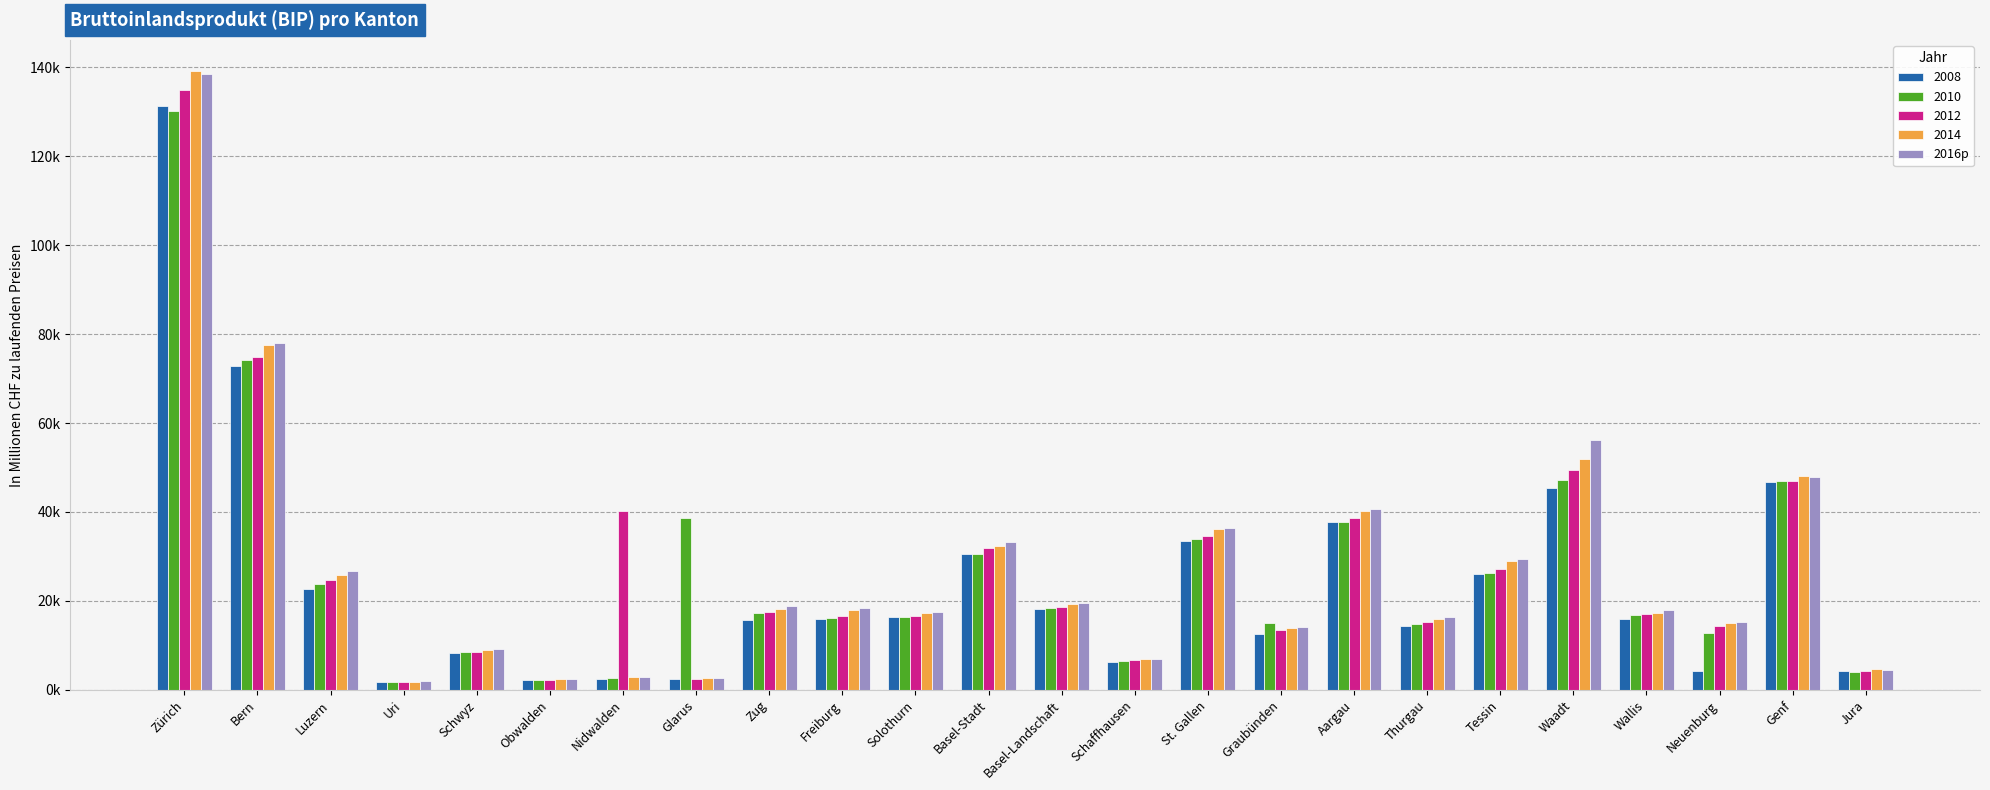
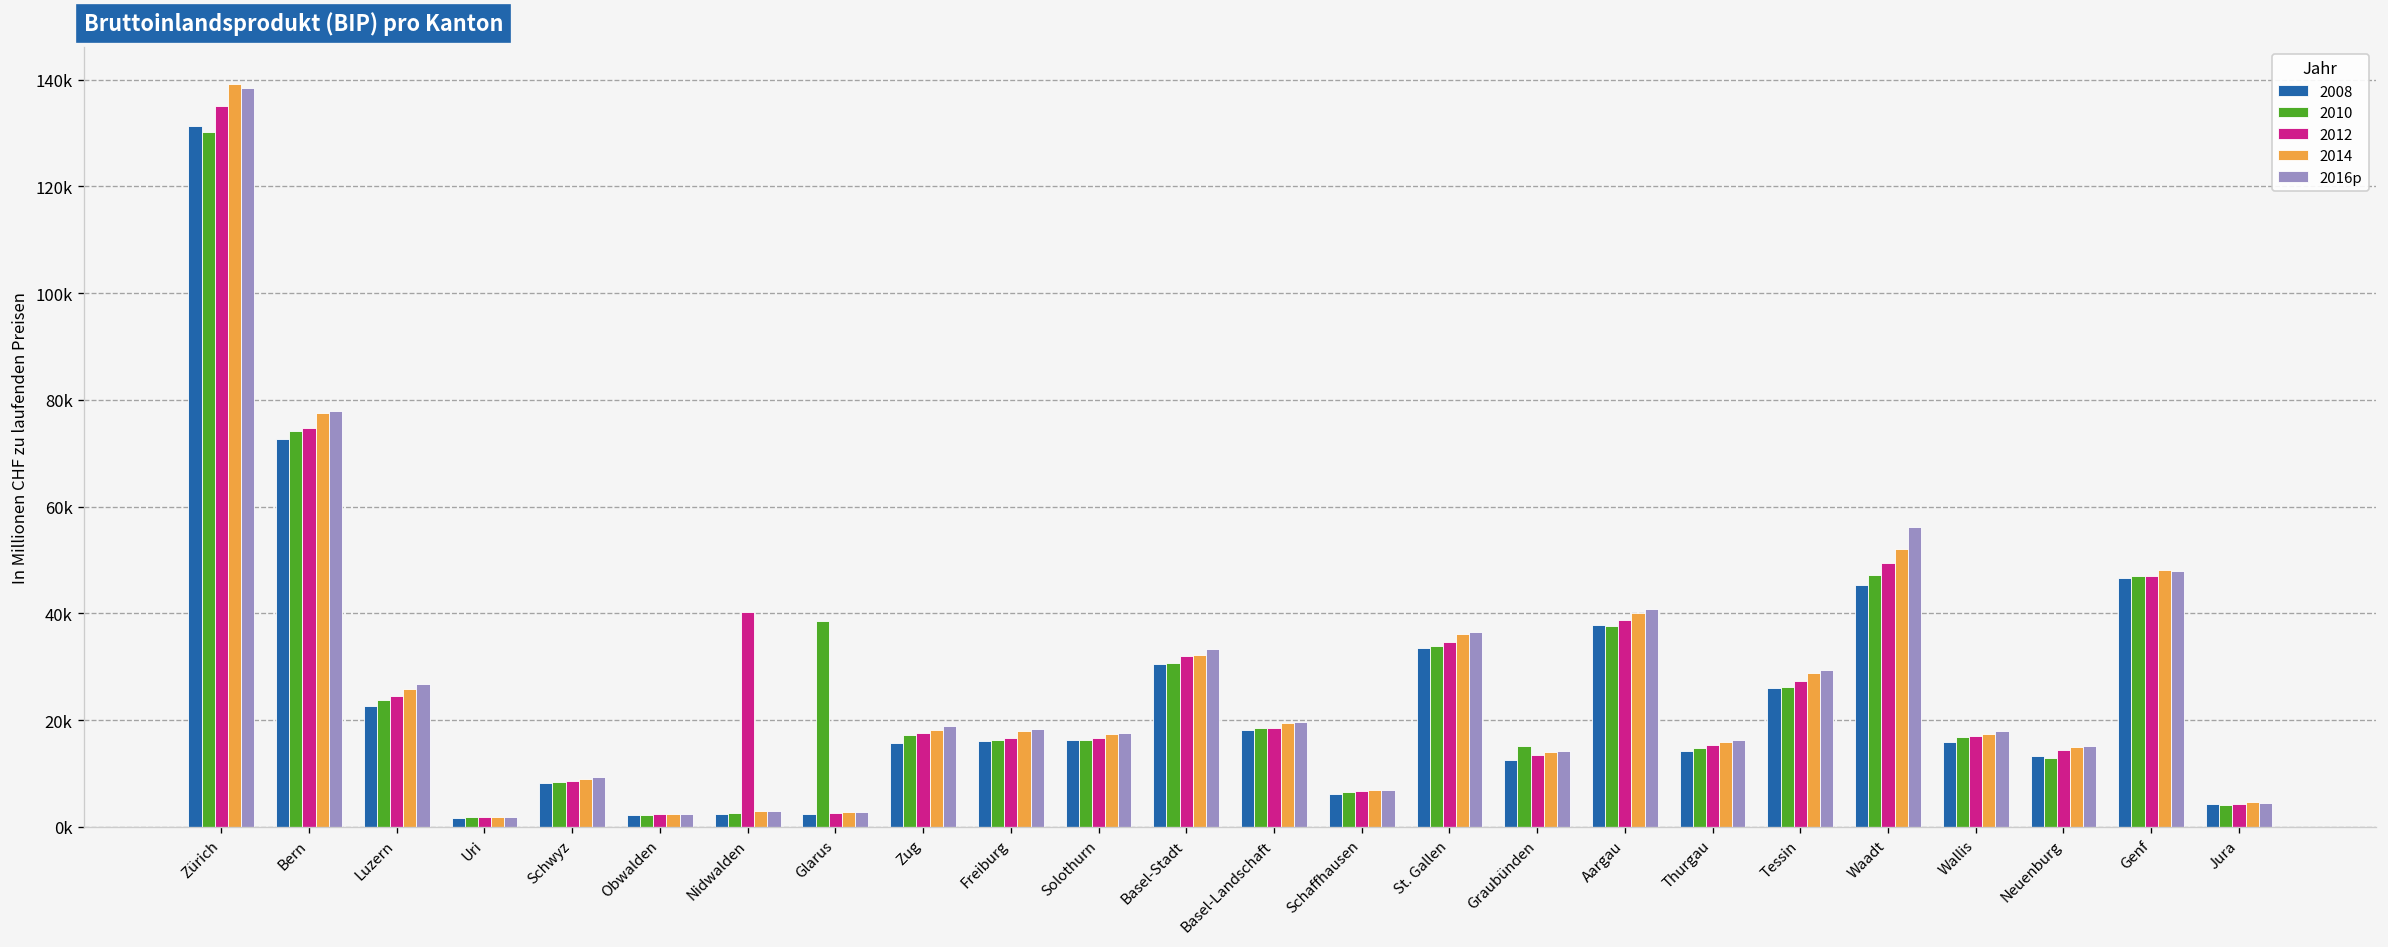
  {
    "2008": {
      "Zürich": 131000,
      "Bern": 73000,
      "Luzern": 23000,
      "Uri": 2000,
      "Schwyz": 8000,
      "Obwalden": 2000,
      "Nidwalden": 2000,
      "Glarus": 2000,
      "Zug": 16000,
      "Freiburg": 16000,
      "Solothurn": 16000,
      "Basel-Stadt": 31000,
      "Basel-Landschaft": 18000,
      "Schaffhausen": 6000,
      "St. Gallen": 33000,
      "Graubünden": 13000,
      "Aargau": 38000,
      "Thurgau": 14000,
      "Tessin": 26000,
      "Waadt": 45000,
      "Wallis": 16000,
-     "Neuenburg": 4000,
+     "Neuenburg": 13000,
      "Genf": 47000,
      "Jura": 4000
    },
    "2010": {
      "Zürich": 130000,
      "Bern": 74000,
      "Luzern": 24000,
      "Uri": 2000,
      "Schwyz": 8000,
      "Obwalden": 2000,
      "Nidwalden": 3000,
      "Glarus": 39000,
      "Zug": 17000,
      "Freiburg": 16000,
      "Solothurn": 16000,
      "Basel-Stadt": 31000,
      "Basel-Landschaft": 18000,
      "Schaffhausen": 7000,
      "St. Gallen": 34000,
      "Graubünden": 15000,
      "Aargau": 38000,
      "Thurgau": 15000,
      "Tessin": 26000,
      "Waadt": 47000,
      "Wallis": 17000,
      "Neuenburg": 13000,
      "Genf": 47000,
      "Jura": 4000
    },
    "2012": {
      "Zürich": 135000,
      "Bern": 75000,
      "Luzern": 25000,
      "Uri": 2000,
      "Schwyz": 9000,
      "Obwalden": 2000,
      "Nidwalden": 40000,
      "Glarus": 3000,
      "Zug": 18000,
      "Freiburg": 17000,
      "Solothurn": 17000,
      "Basel-Stadt": 32000,
      "Basel-Landschaft": 19000,
      "Schaffhausen": 7000,
      "St. Gallen": 35000,
      "Graubünden": 14000,
      "Aargau": 39000,
      "Thurgau": 15000,
      "Tessin": 27000,
      "Waadt": 50000,
      "Wallis": 17000,
      "Neuenburg": 14000,
      "Genf": 47000,
      "Jura": 4000
    },
    "2014": {
      "Zürich": 139000,
      "Bern": 77000,
      "Luzern": 26000,
      "Uri": 2000,
      "Schwyz": 9000,
      "Obwalden": 2000,
      "Nidwalden": 3000,
      "Glarus": 3000,
      "Zug": 18000,
      "Freiburg": 18000,
      "Solothurn": 17000,
      "Basel-Stadt": 32000,
      "Basel-Landschaft": 19000,
      "Schaffhausen": 7000,
      "St. Gallen": 36000,
      "Graubünden": 14000,
      "Aargau": 40000,
      "Thurgau": 16000,
      "Tessin": 29000,
      "Waadt": 52000,
      "Wallis": 17000,
      "Neuenburg": 15000,
      "Genf": 48000,
      "Jura": 5000
    },
    "2016p": {
      "Zürich": 138000,
      "Bern": 78000,
      "Luzern": 27000,
      "Uri": 2000,
      "Schwyz": 9000,
      "Obwalden": 2000,
      "Nidwalden": 3000,
      "Glarus": 3000,
      "Zug": 19000,
      "Freiburg": 18000,
      "Solothurn": 18000,
      "Basel-Stadt": 33000,
      "Basel-Landschaft": 20000,
      "Schaffhausen": 7000,
      "St. Gallen": 37000,
      "Graubünden": 14000,
      "Aargau": 41000,
      "Thurgau": 16000,
      "Tessin": 29000,
      "Waadt": 56000,
      "Wallis": 18000,
      "Neuenburg": 15000,
      "Genf": 48000,
      "Jura": 5000
    }
  }
